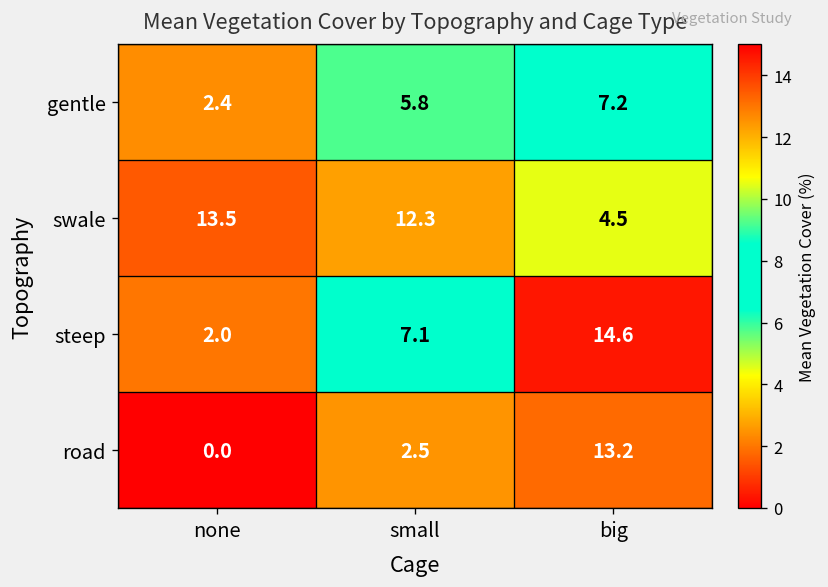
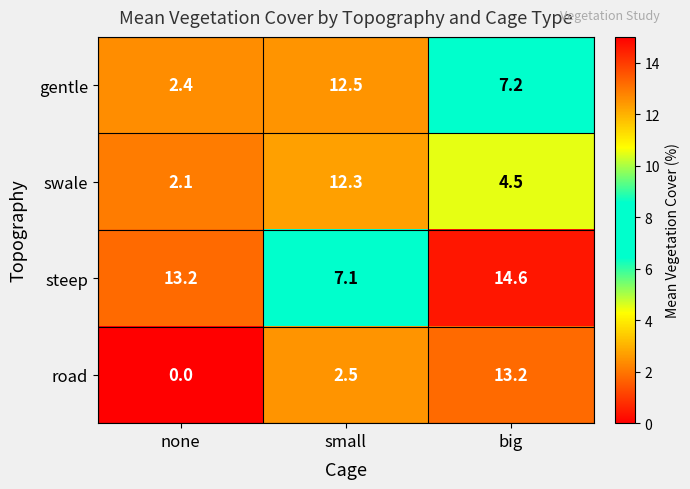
  {
    "gentle": {
      "none": 2.4,
-     "small": 5.8,
+     "small": 12.5,
      "big": 7.2
    },
    "swale": {
-     "none": 13.5,
+     "none": 2.1,
      "small": 12.3,
      "big": 4.5
    },
    "steep": {
-     "none": 2.0,
+     "none": 13.2,
      "small": 7.1,
      "big": 14.6
    },
    "road": {
      "none": 0.0,
      "small": 2.5,
      "big": 13.2
    }
  }
